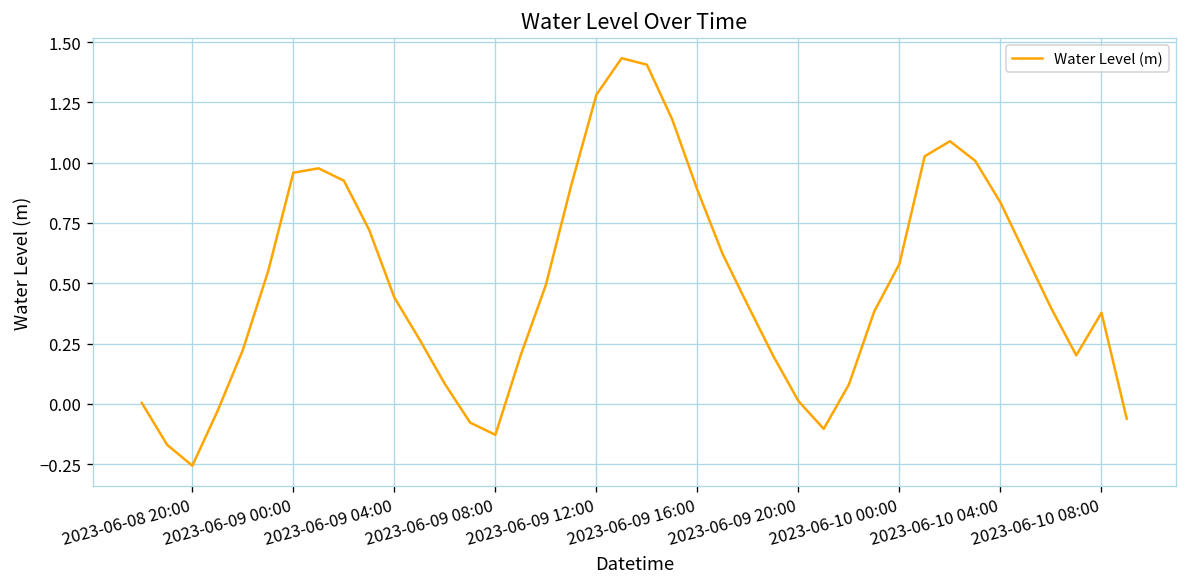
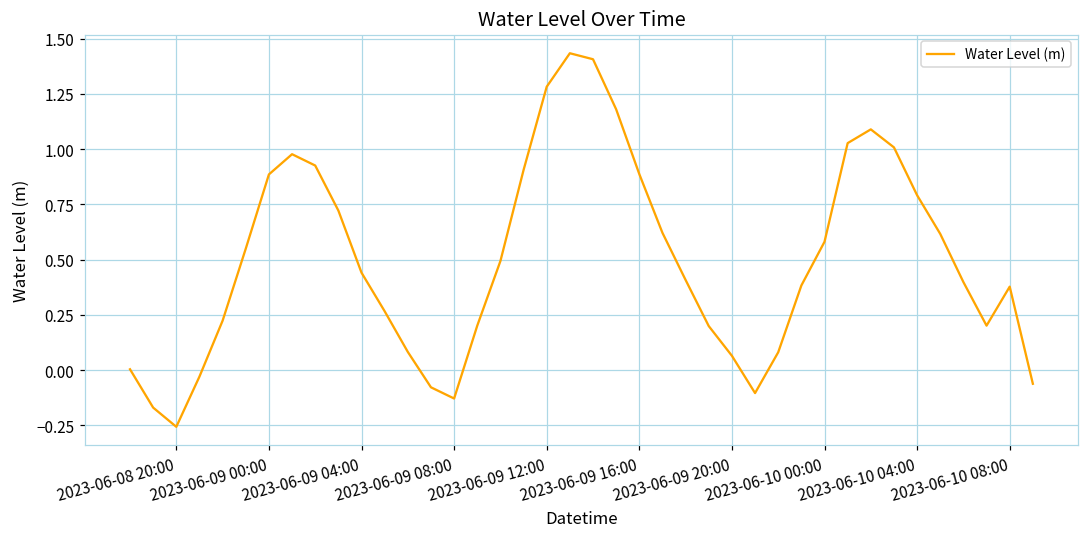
  {
    "2023-06-08 20:00": -0.26,
-   "2023-06-09 00:00": 0.96,
+   "2023-06-09 00:00": 0.89,
    "2023-06-09 04:00": 0.44,
    "2023-06-09 08:00": -0.13,
    "2023-06-09 12:00": 1.28,
    "2023-06-09 16:00": 0.89,
-   "2023-06-09 20:00": 0.01,
+   "2023-06-09 20:00": 0.06,
    "2023-06-10 00:00": 0.58,
-   "2023-06-10 04:00": 0.83,
+   "2023-06-10 04:00": 0.79,
    "2023-06-10 08:00": 0.38
  }
